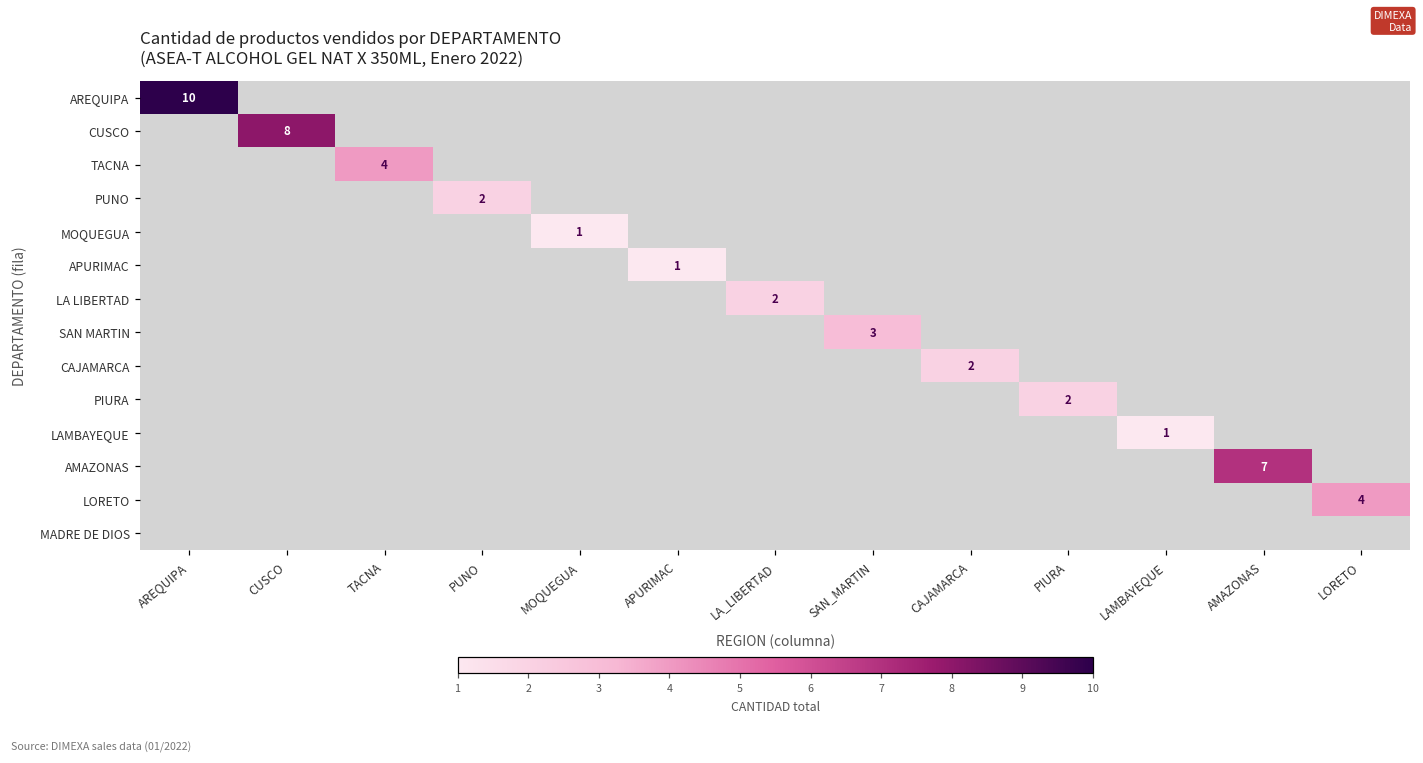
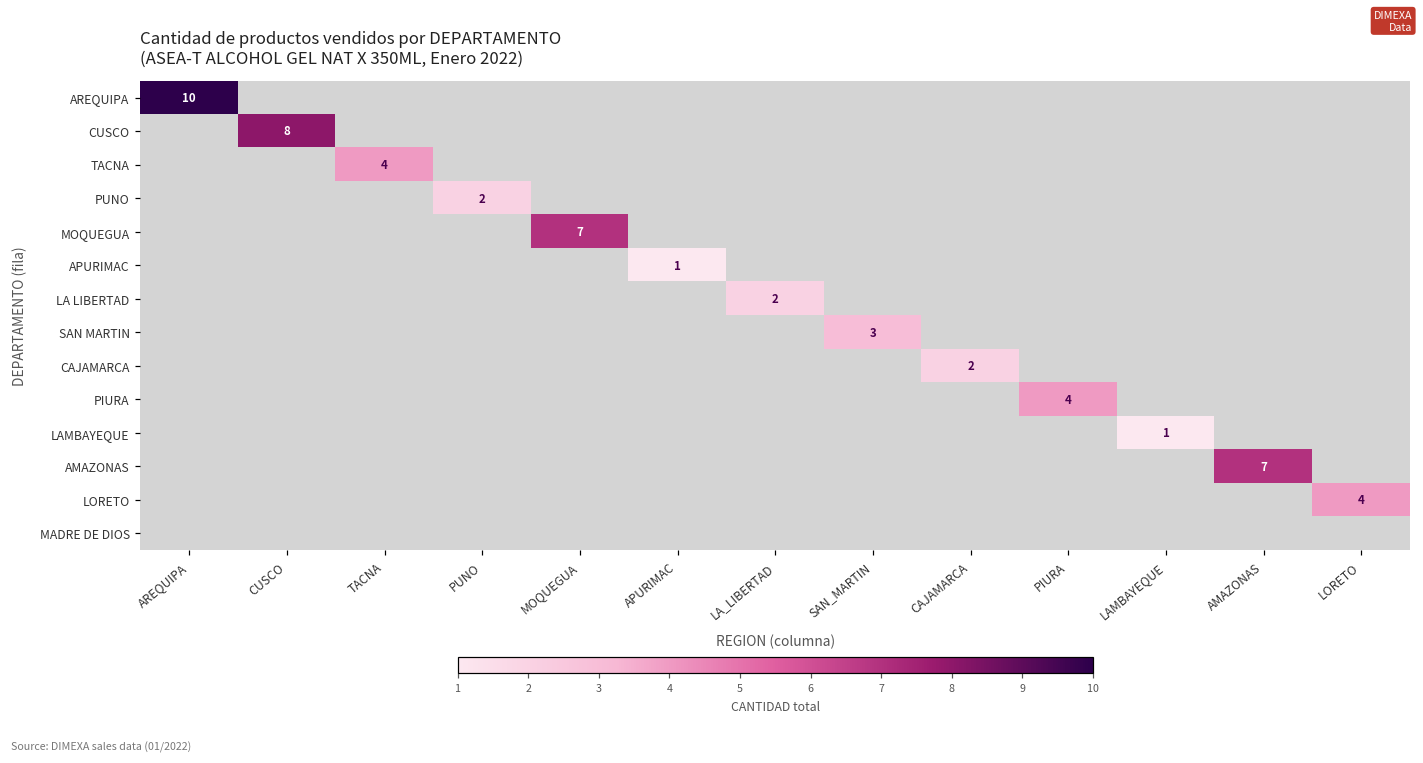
  {
    "AREQUIPA": {
      "AREQUIPA": 10
    },
    "CUSCO": {
      "CUSCO": 8
    },
    "TACNA": {
      "TACNA": 4
    },
    "PUNO": {
      "PUNO": 2
    },
    "MOQUEGUA": {
-     "MOQUEGUA": 1
+     "MOQUEGUA": 7
    },
    "APURIMAC": {
      "APURIMAC": 1
    },
    "LA LIBERTAD": {
      "LA_LIBERTAD": 2
    },
    "SAN MARTIN": {
      "SAN_MARTIN": 3
    },
    "CAJAMARCA": {
      "CAJAMARCA": 2
    },
    "PIURA": {
-     "PIURA": 2
+     "PIURA": 4
    },
    "LAMBAYEQUE": {
      "LAMBAYEQUE": 1
    },
    "AMAZONAS": {
      "AMAZONAS": 7
    },
    "LORETO": {
      "LORETO": 4
    }
  }
